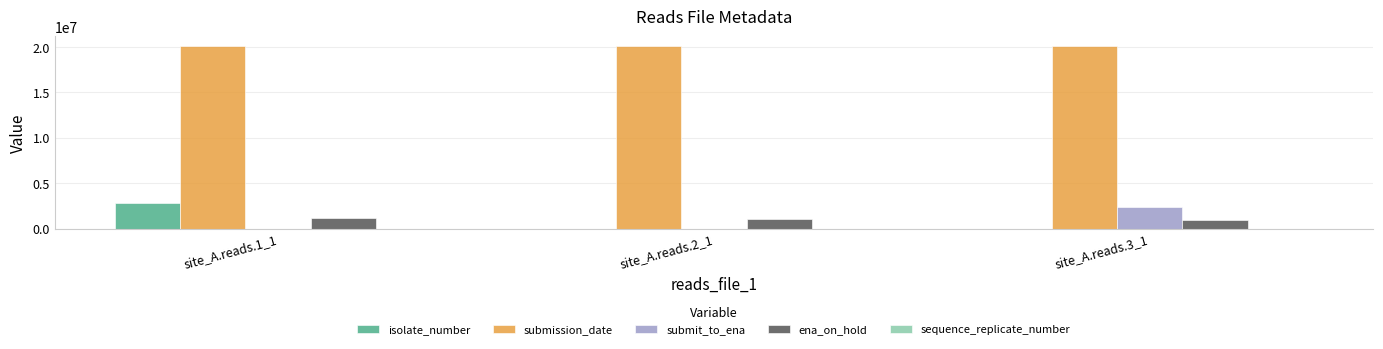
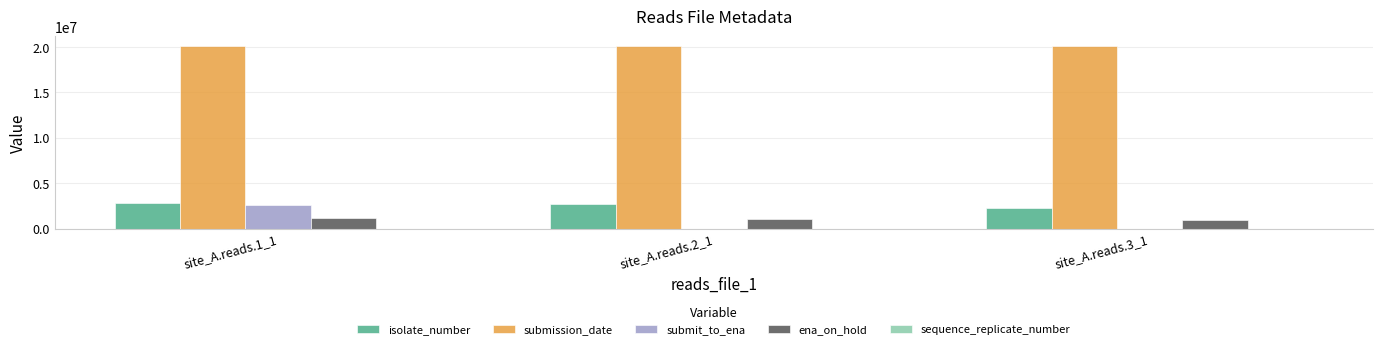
  {
    "isolate_number": {
      "site_A.reads.1_1": 3000000,
-     "site_A.reads.2_1": 0,
-     "site_A.reads.3_1": 0
+     "site_A.reads.2_1": 3000000,
+     "site_A.reads.3_1": 2000000
    },
    "submission_date": {
      "site_A.reads.1_1": 20000000,
      "site_A.reads.2_1": 20000000,
      "site_A.reads.3_1": 20000000
    },
    "submit_to_ena": {
-     "site_A.reads.1_1": 0,
-     "site_A.reads.3_1": 2000000
+     "site_A.reads.1_1": 3000000,
+     "site_A.reads.3_1": 0
    },
    "ena_on_hold": {
      "site_A.reads.1_1": 1000000,
      "site_A.reads.2_1": 1000000,
      "site_A.reads.3_1": 1000000
    }
  }
